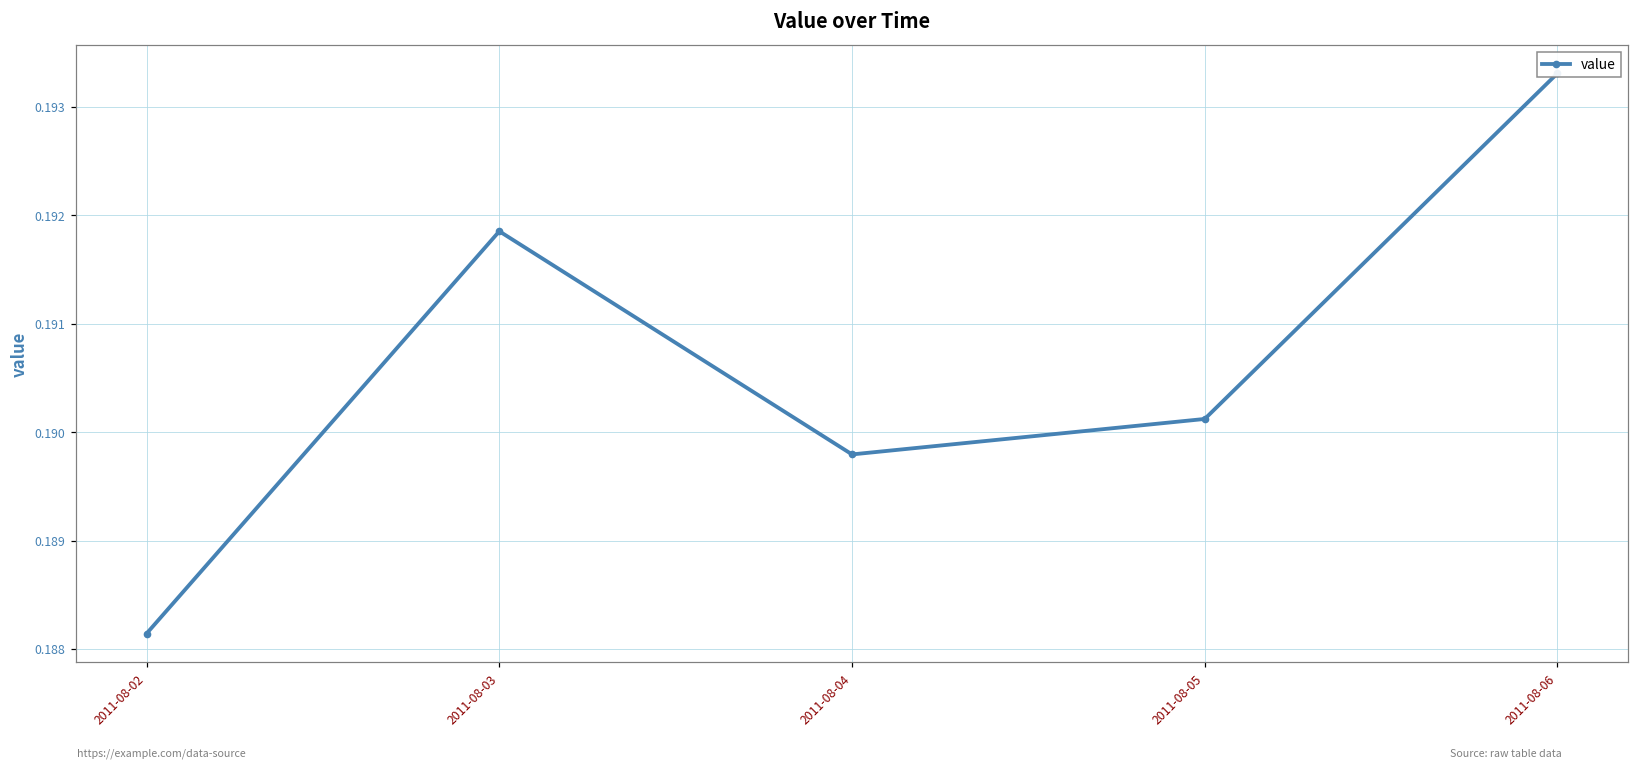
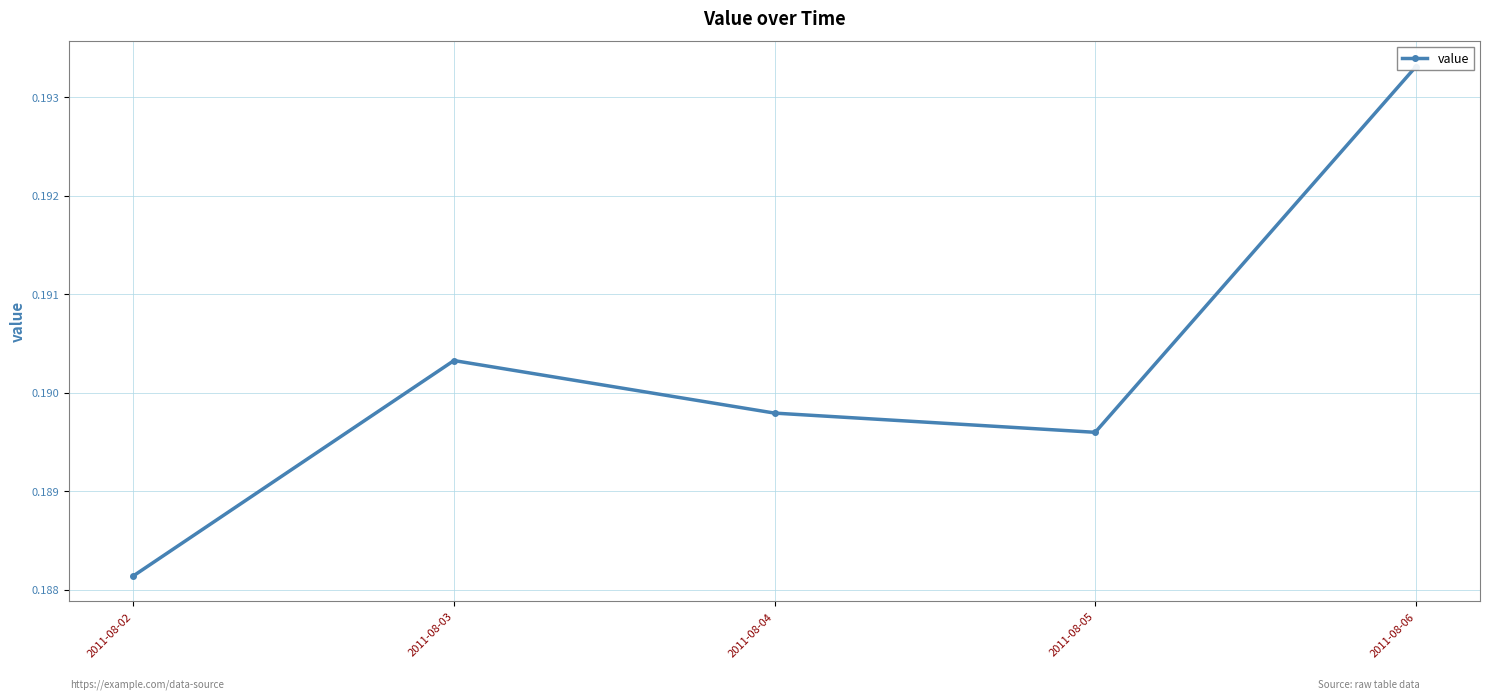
  {
    "2011-08-02": 0.1881,
-   "2011-08-03": 0.1919,
+   "2011-08-03": 0.1903,
    "2011-08-04": 0.1898,
-   "2011-08-05": 0.1901
+   "2011-08-05": 0.1896
  }
